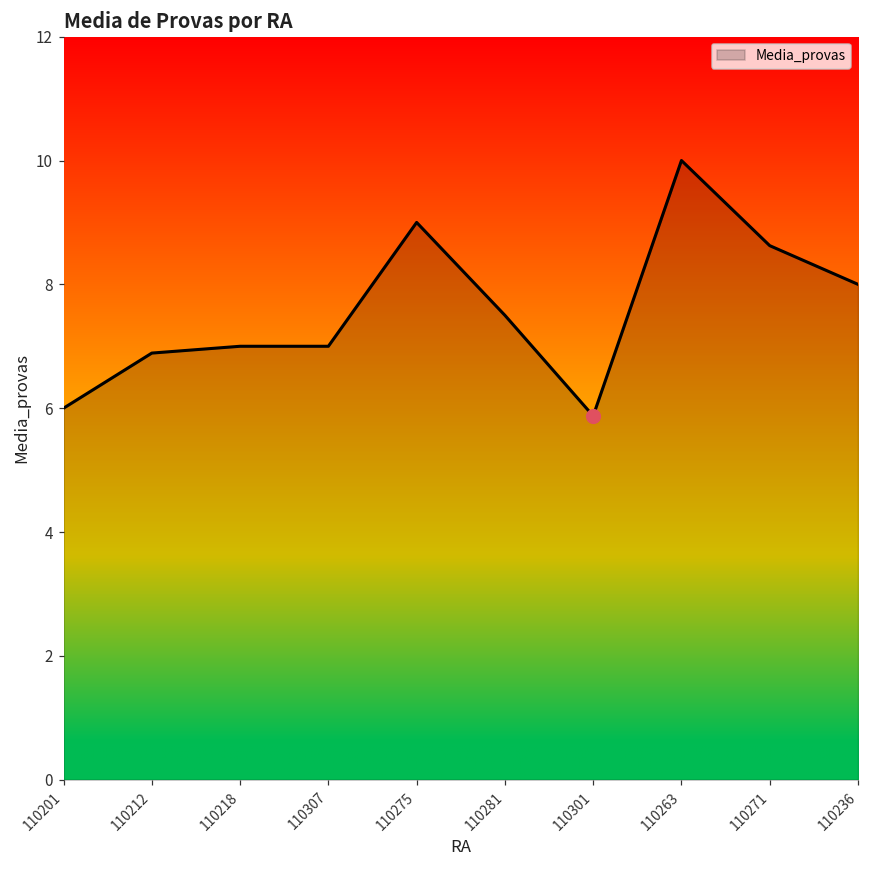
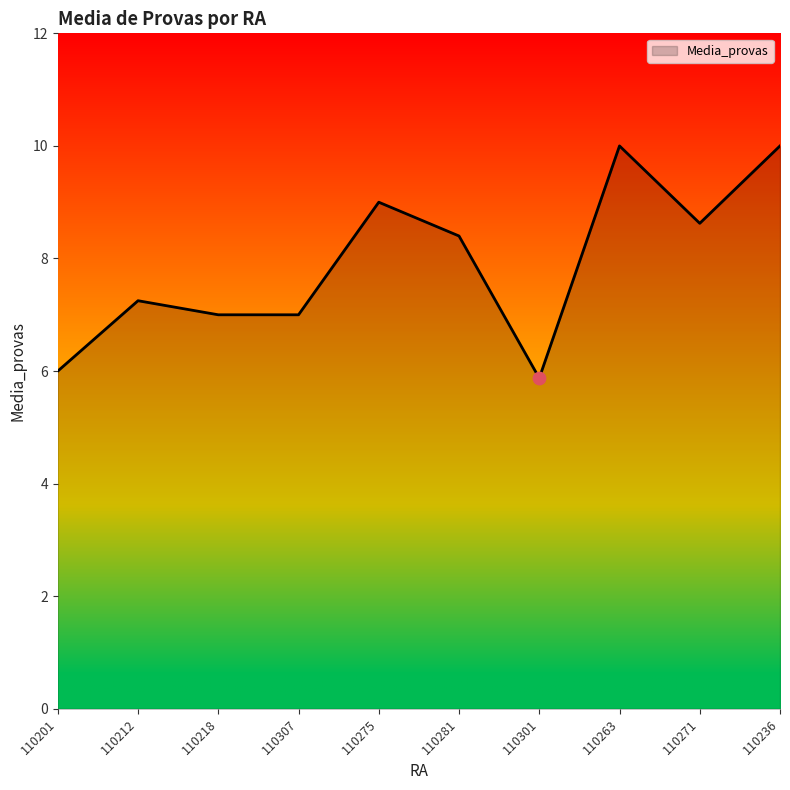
  {
    "Media_provas": {
      "110201": 6.0,
-     "110212": 6.9,
+     "110212": 7.3,
      "110218": 7.0,
      "110307": 7.0,
      "110275": 9.0,
-     "110281": 7.5,
+     "110281": 8.4,
      "110263": 10.0,
      "110271": 8.6,
-     "110236": 8
+     "110236": 10
    }
  }
